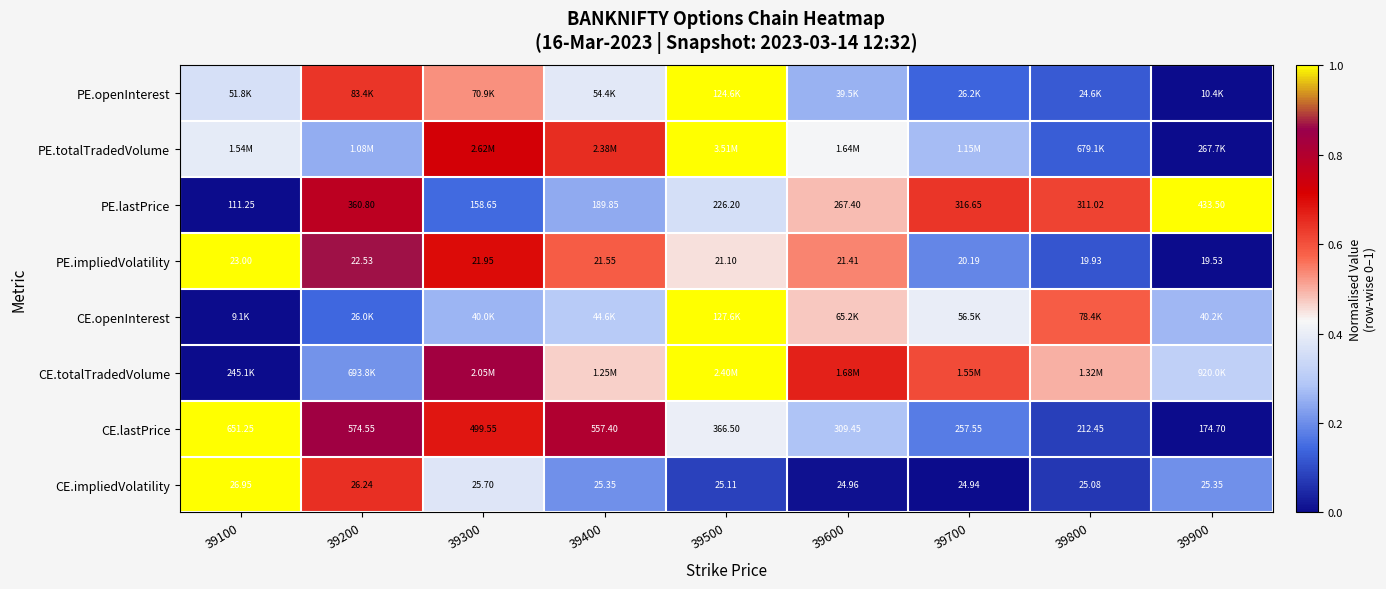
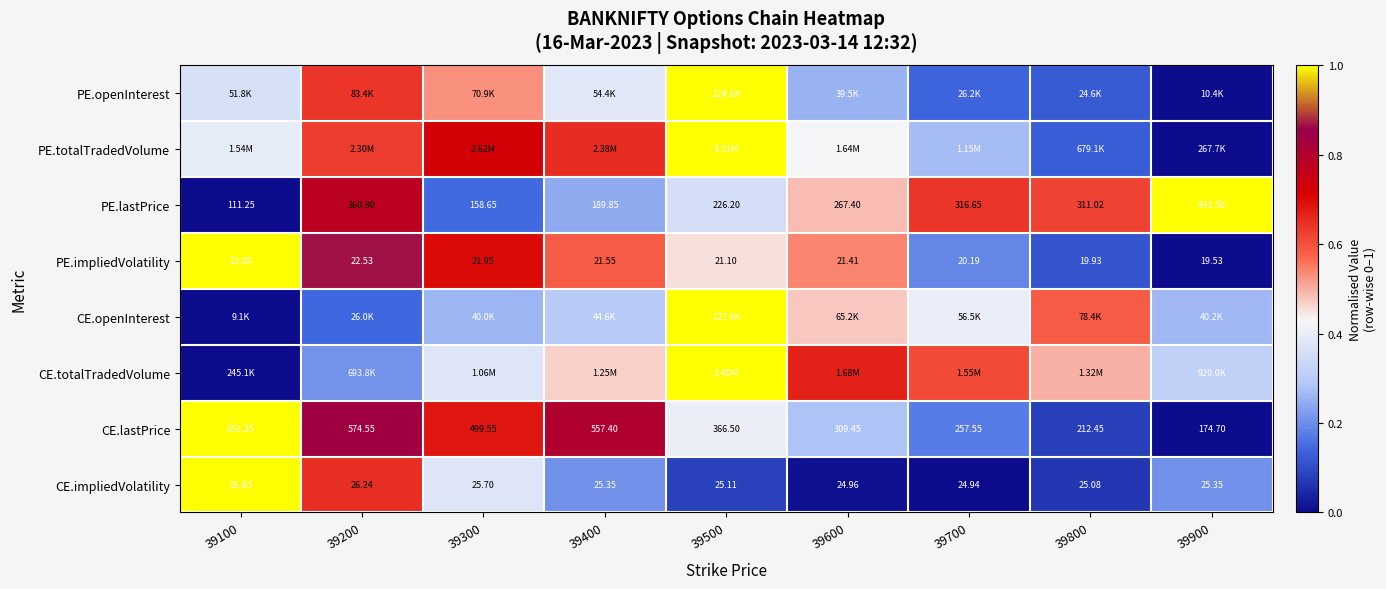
  {
    "PE.openInterest": {
      "39100": "51.8K",
      "39200": "83.4K",
      "39300": "70.9K",
      "39400": "54.4K",
      "39500": "124.6K",
      "39600": "39.5K",
      "39700": "26.2K",
      "39800": "24.6K",
      "39900": "10.4K"
    },
    "PE.totalTradedVolume": {
      "39100": "1.54M",
-     "39200": "1.08M",
+     "39200": "2.30M",
      "39300": "2.62M",
      "39400": "2.38M",
      "39500": "3.51M",
      "39600": "1.64M",
      "39700": "1.15M",
      "39800": "679.1K",
      "39900": "267.7K"
    },
    "PE.lastPrice": {
      "39100": "111.25",
      "39200": "360.80",
      "39300": "158.65",
      "39400": "189.85",
      "39500": "226.20",
      "39600": "267.40",
      "39700": "316.65",
      "39800": "311.02",
      "39900": "433.50"
    },
    "PE.impliedVolatility": {
      "39100": "23.00",
      "39200": "22.53",
      "39300": "21.95",
      "39400": "21.55",
      "39500": "21.10",
      "39600": "21.41",
      "39700": "20.19",
      "39800": "19.93",
      "39900": "19.53"
    },
    "CE.openInterest": {
      "39100": "9.1K",
      "39200": "26.0K",
      "39300": "40.0K",
      "39400": "44.6K",
      "39500": "127.6K",
      "39600": "65.2K",
      "39700": "56.5K",
      "39800": "78.4K",
      "39900": "40.2K"
    },
    "CE.totalTradedVolume": {
      "39100": "245.1K",
      "39200": "693.8K",
-     "39300": "2.05M",
+     "39300": "1.06M",
      "39400": "1.25M",
      "39500": "2.40M",
      "39600": "1.68M",
      "39700": "1.55M",
      "39800": "1.32M",
      "39900": "920.0K"
    },
    "CE.lastPrice": {
      "39100": "651.25",
      "39200": "574.55",
      "39300": "499.55",
      "39400": "557.40",
      "39500": "366.50",
      "39600": "309.45",
      "39700": "257.55",
      "39800": "212.45",
      "39900": "174.70"
    },
    "CE.impliedVolatility": {
      "39100": "26.95",
      "39200": "26.24",
      "39300": "25.70",
      "39400": "25.35",
      "39500": "25.11",
      "39600": "24.96",
      "39700": "24.94",
      "39800": "25.08",
      "39900": "25.35"
    }
  }
